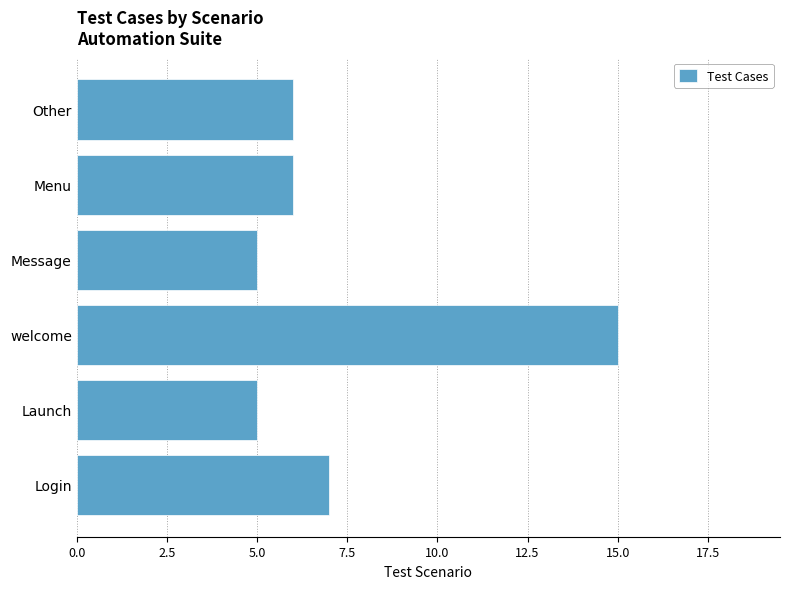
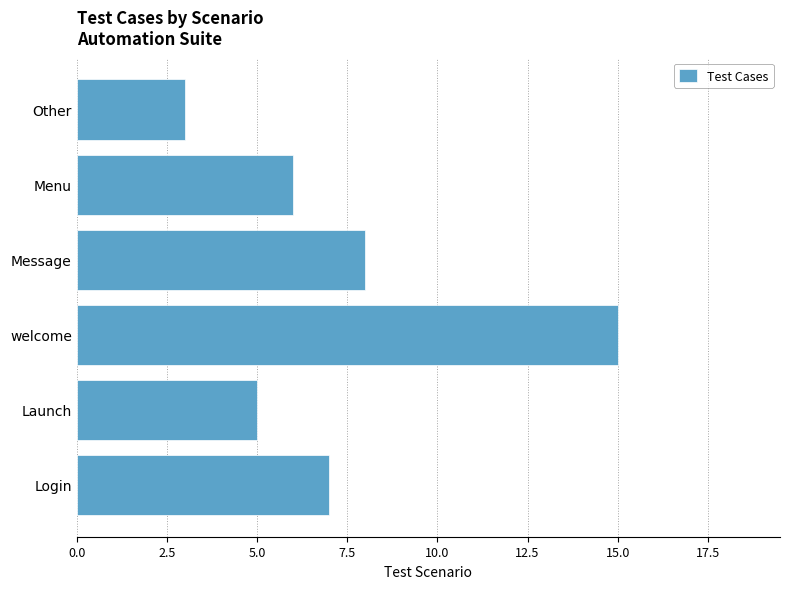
  {
-   "Other": 6,
+   "Other": 3,
    "Menu": 6,
-   "Message": 5,
+   "Message": 8,
    "welcome": 15,
    "Launch": 5,
    "Login": 7
  }
